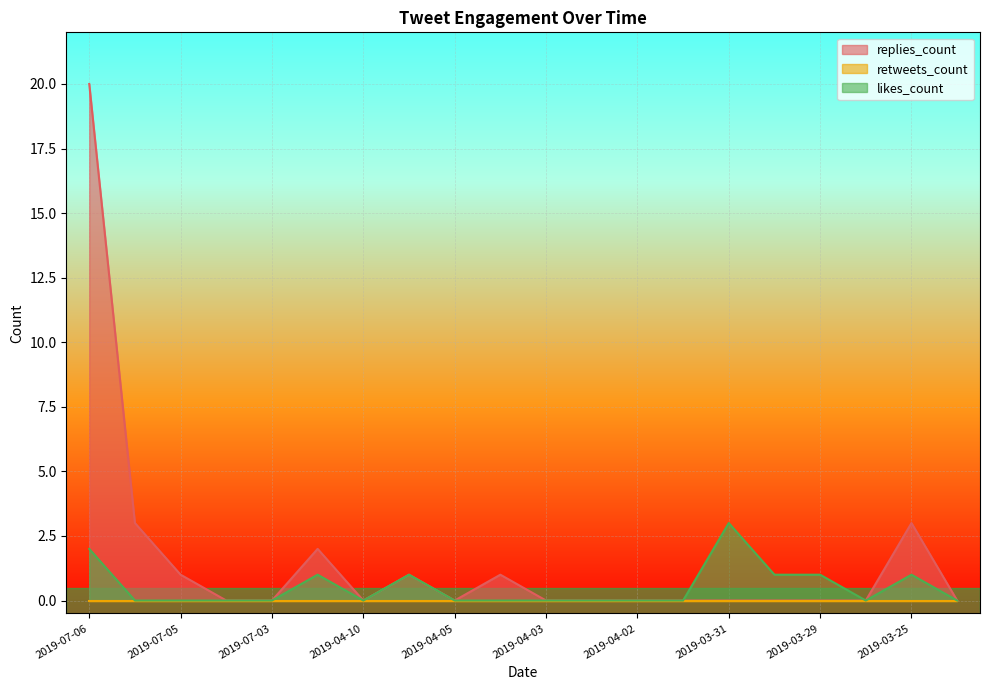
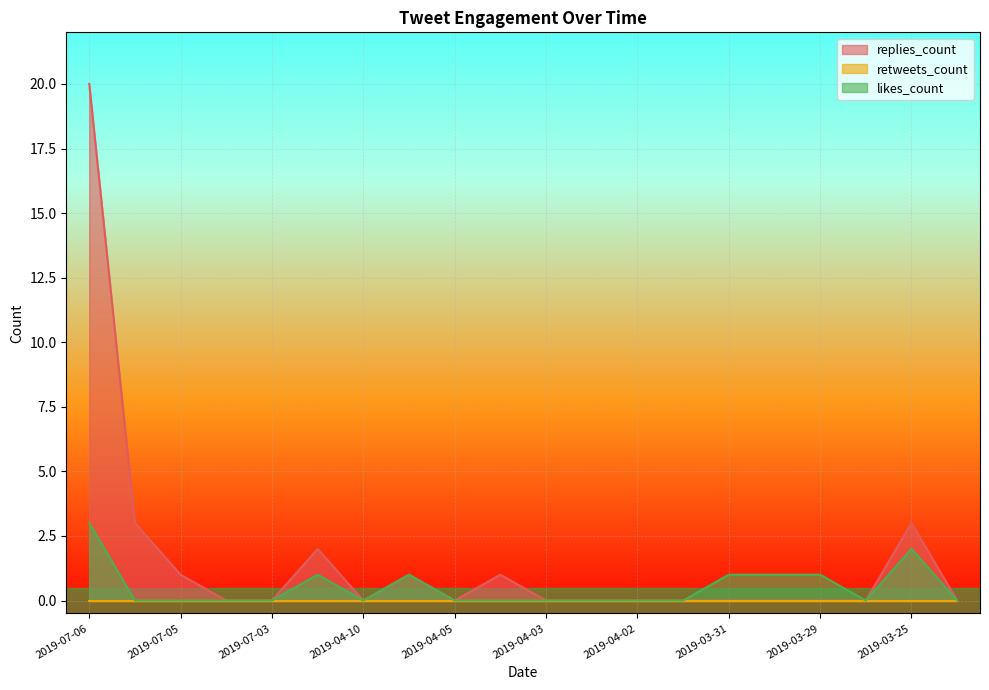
  {
    "replies_count": {
      "2019-07-06": 20,
      "2019-03-25": 3
    },
    "likes_count": {
-     "2019-07-06": 2,
-     "2019-03-31": 3,
+     "2019-07-06": 3,
+     "2019-03-31": 1,
      "2019-03-29": 1,
-     "2019-03-25": 1
+     "2019-03-25": 2
    }
  }
